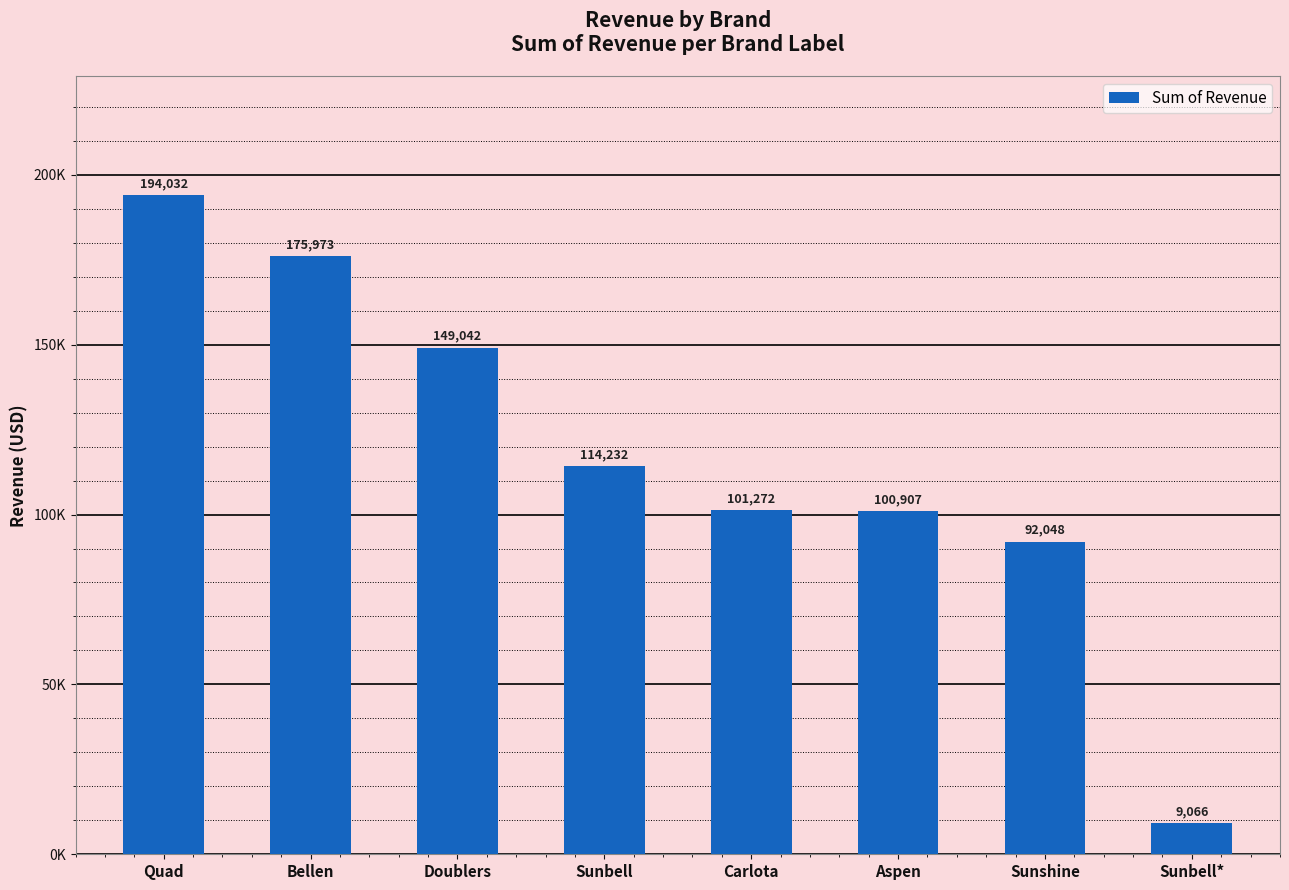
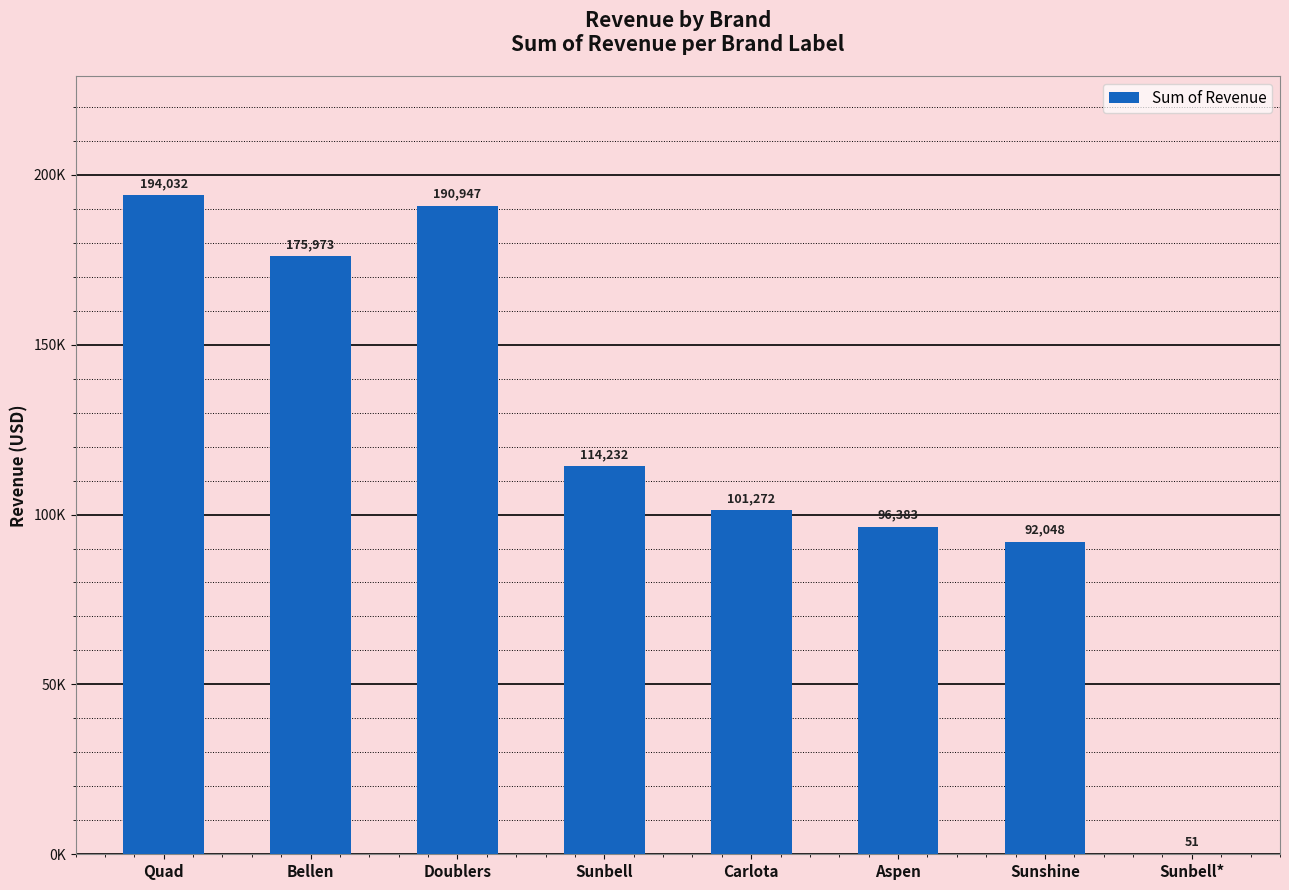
  {
    "Quad": "194,032",
    "Bellen": "175,973",
-   "Doublers": "149,042",
+   "Doublers": "190,947",
    "Sunbell": "114,232",
    "Carlota": "101,272",
-   "Aspen": "100,907",
+   "Aspen": "96,383",
    "Sunshine": "92,048",
-   "Sunbell*": "9,066"
+   "Sunbell*": "51"
  }
